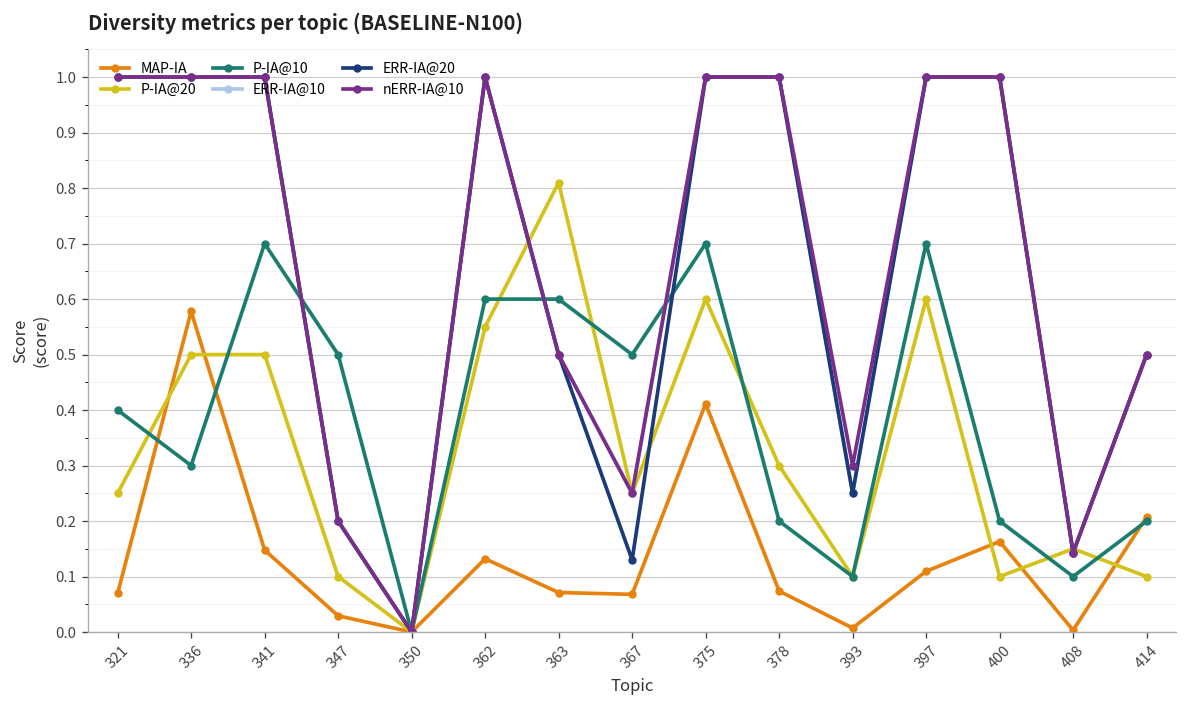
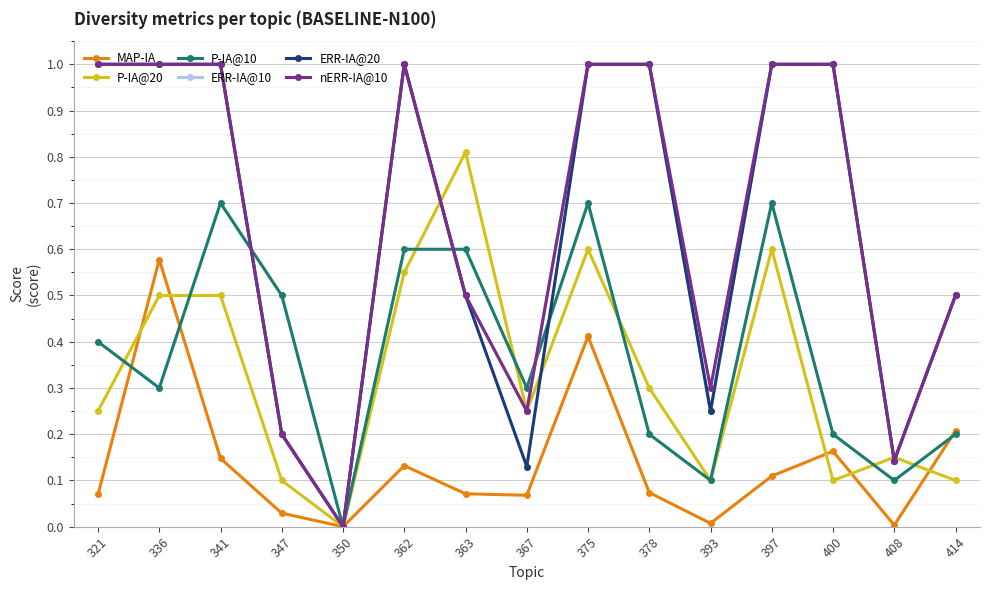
  {
    "MAP-IA": {
      "321": 0.07,
      "336": 0.58,
      "341": 0.15,
      "347": 0.03,
      "362": 0.13,
      "363": 0.07,
      "367": 0.07,
      "375": 0.41,
      "378": 0.07,
      "393": 0.01,
      "397": 0.11,
      "400": 0.16,
      "408": 0.0,
      "414": 0.21
    },
    "P-IA@20": {
      "321": 0.25,
      "336": 0.5,
      "341": 0.5,
      "347": 0.1,
      "362": 0.55,
      "363": 0.81,
      "375": 0.6,
      "378": 0.3,
      "397": 0.6,
      "400": 0.1,
      "408": 0.15,
      "414": 0.1
    },
    "P-IA@10": {
      "321": 0.4,
      "336": 0.3,
      "341": 0.7,
      "347": 0.5,
      "362": 0.6,
      "363": 0.6,
-     "367": 0.5,
+     "367": 0.3,
      "375": 0.7,
      "378": 0.2,
      "397": 0.7,
      "400": 0.2,
      "408": 0.1,
      "414": 0.2
    },
    "ERR-IA@20": {
      "367": 0.13
    },
    "nERR-IA@10": {
      "393": 0.3
    }
  }
